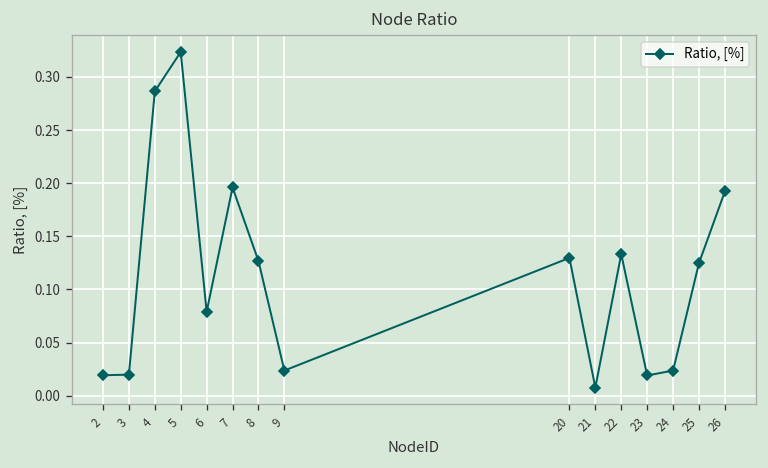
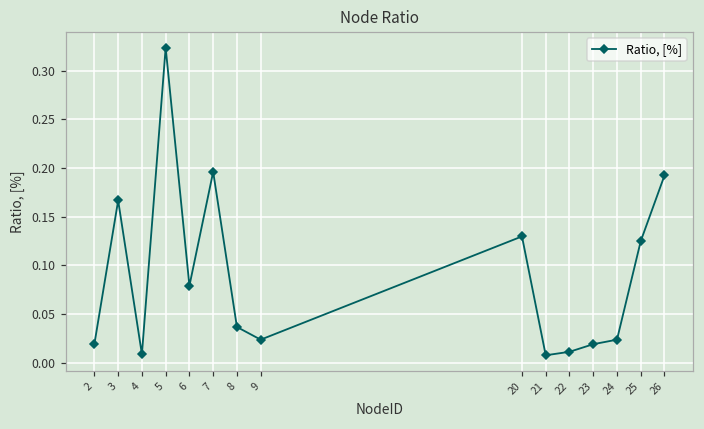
  {
    "2": 0.02,
-   "3": 0.02,
-   "4": 0.29,
+   "3": 0.17,
+   "4": 0.01,
    "5": 0.32,
    "6": 0.08,
    "7": 0.20,
-   "8": 0.13,
+   "8": 0.04,
    "9": 0.02,
    "20": 0.13,
    "21": 0.01,
-   "22": 0.13,
+   "22": 0.01,
    "23": 0.02,
    "24": 0.02,
    "25": 0.12,
    "26": 0.19
  }
